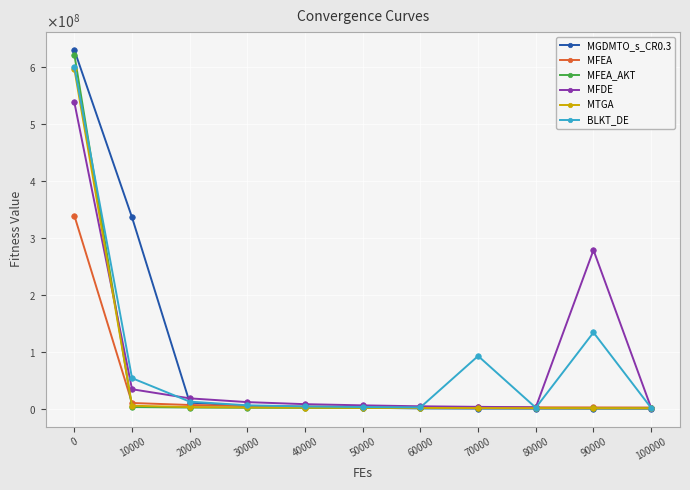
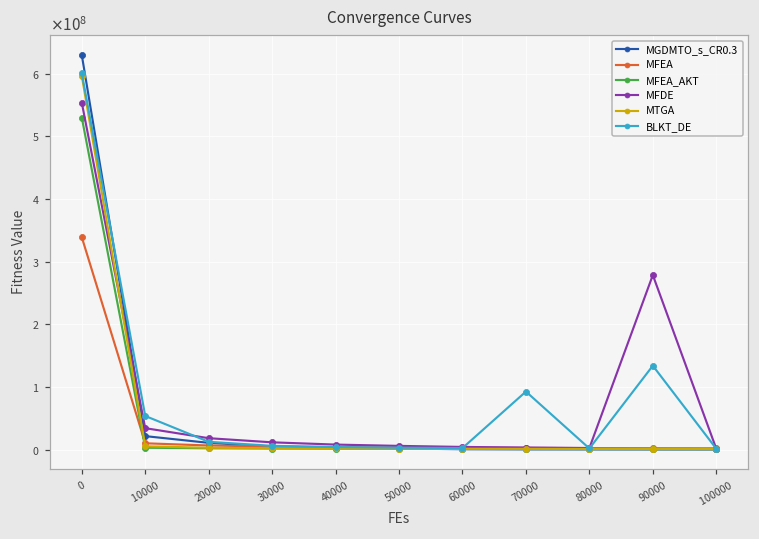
  {
    "MGDMTO_s_CR0.3": {
      "0": 630000000,
-     "10000": 340000000
+     "10000": 20000000
    },
    "MFEA": {
      "0": 340000000,
      "10000": 10000000
    },
    "MFEA_AKT": {
-     "0": 620000000
+     "0": 530000000
    },
    "MFDE": {
-     "0": 540000000,
+     "0": 550000000,
      "10000": 30000000,
      "20000": 20000000,
      "30000": 10000000,
      "90000": 280000000
    },
    "BLKT_DE": {
      "10000": 50000000,
      "70000": 90000000,
      "90000": 130000000
    }
  }
